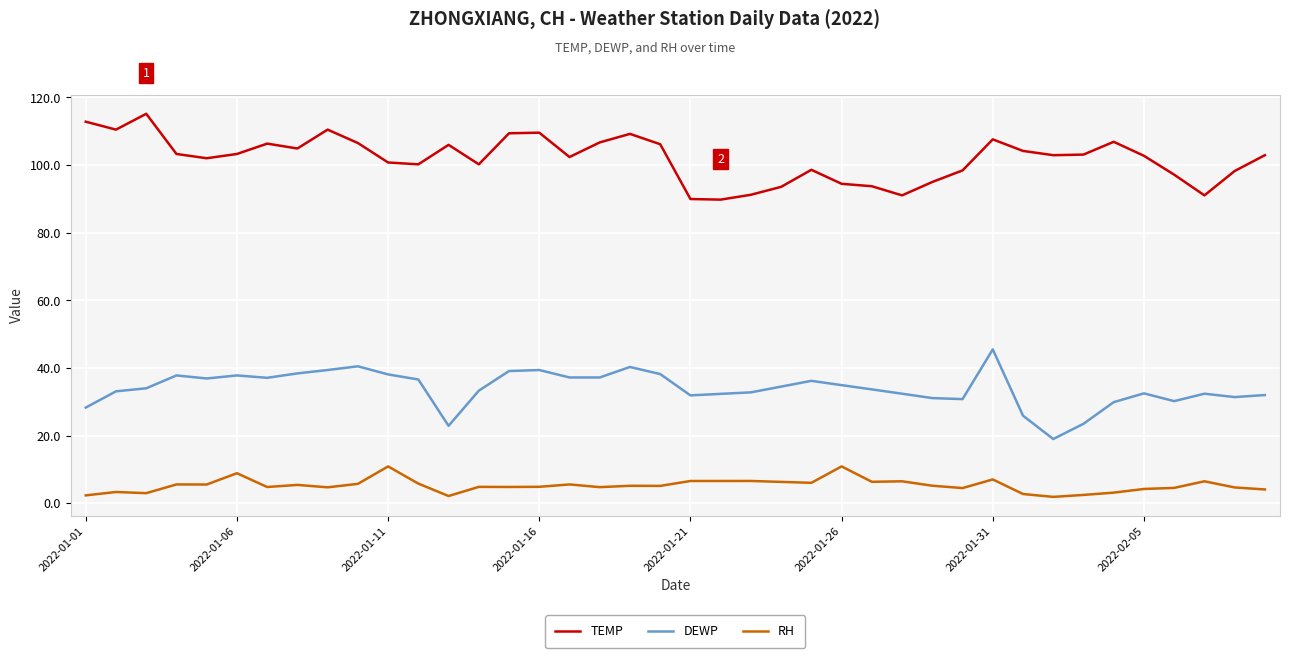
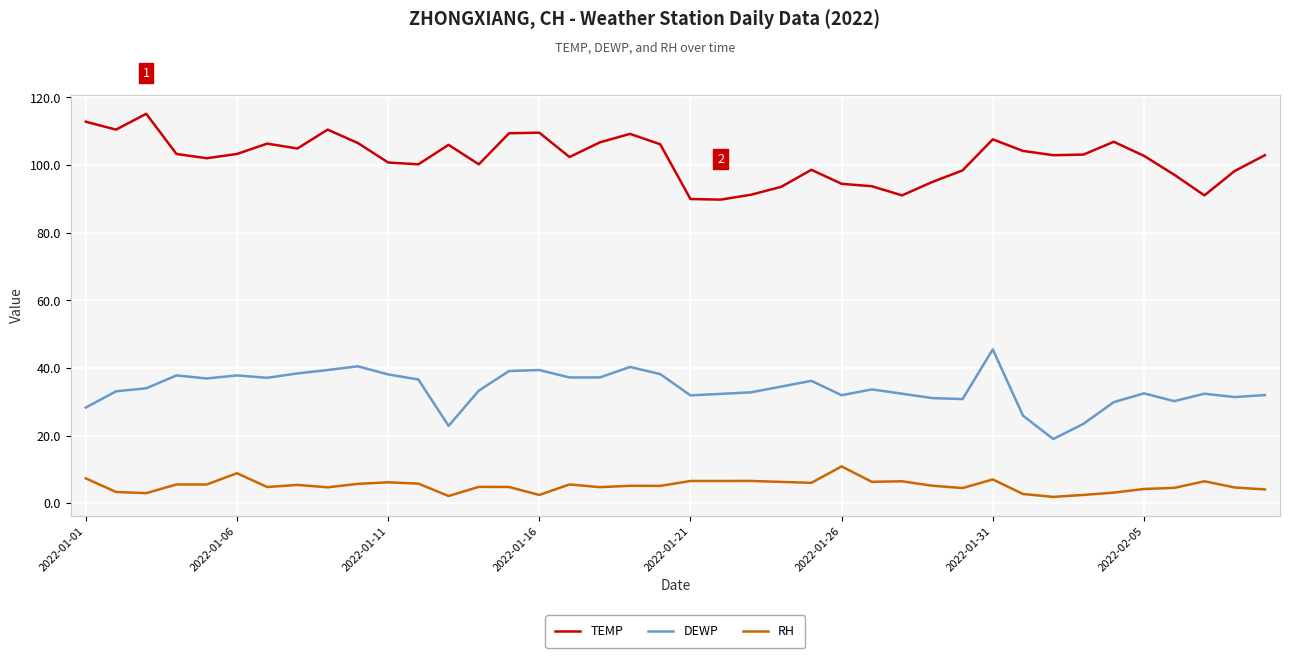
  {
    "TEMP": {
      "2022-01-01": 113,
      "2022-01-06": 103,
      "2022-01-11": 101,
      "2022-01-16": 110,
      "2022-01-21": 90,
      "2022-01-26": 94,
      "2022-01-31": 108,
      "2022-02-05": 103
    },
    "DEWP": {
      "2022-01-01": 28,
      "2022-01-06": 38,
      "2022-01-11": 38,
      "2022-01-16": 39,
      "2022-01-21": 32,
-     "2022-01-26": 35,
+     "2022-01-26": 32,
      "2022-01-31": 46,
      "2022-02-05": 33
    },
    "RH": {
-     "2022-01-01": 2,
+     "2022-01-01": 7,
      "2022-01-06": 9,
-     "2022-01-11": 11,
-     "2022-01-16": 5,
+     "2022-01-11": 6,
+     "2022-01-16": 2,
      "2022-01-21": 7,
      "2022-01-26": 11,
      "2022-01-31": 7,
      "2022-02-05": 4
    }
  }
